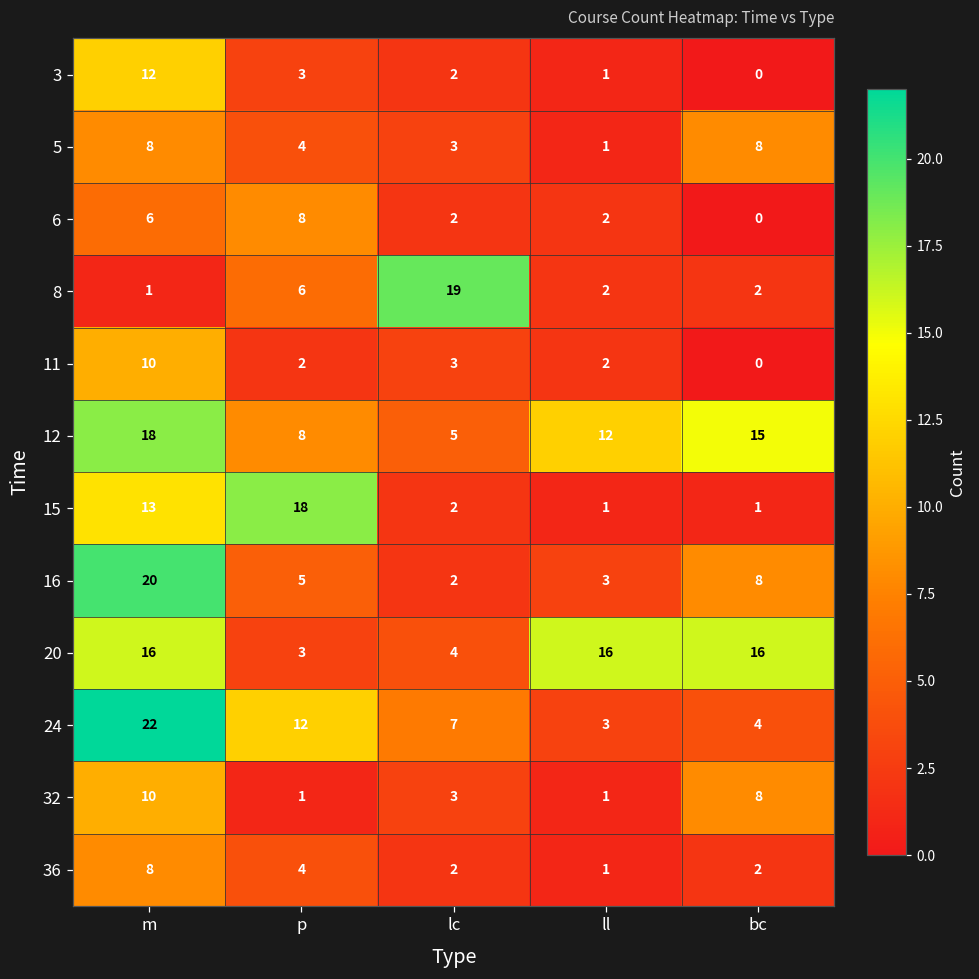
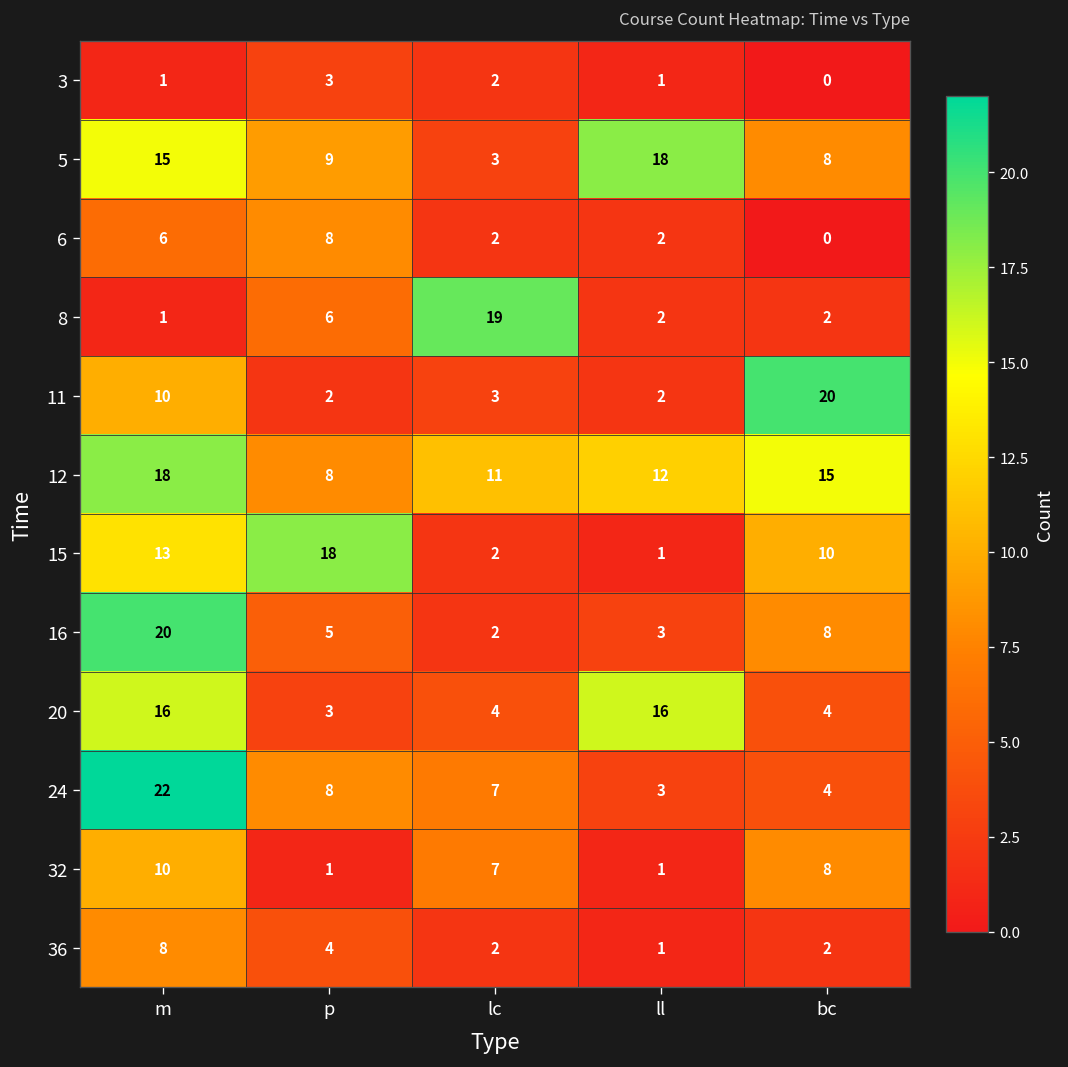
  {
    "3": {
-     "m": 12,
+     "m": 1,
      "p": 3,
      "lc": 2,
      "ll": 1,
      "bc": 0
    },
    "5": {
-     "m": 8,
-     "p": 4,
+     "m": 15,
+     "p": 9,
      "lc": 3,
-     "ll": 1,
+     "ll": 18,
      "bc": 8
    },
    "6": {
      "m": 6,
      "p": 8,
      "lc": 2,
      "ll": 2,
      "bc": 0
    },
    "8": {
      "m": 1,
      "p": 6,
      "lc": 19,
      "ll": 2,
      "bc": 2
    },
    "11": {
      "m": 10,
      "p": 2,
      "lc": 3,
      "ll": 2,
-     "bc": 0
+     "bc": 20
    },
    "12": {
      "m": 18,
      "p": 8,
-     "lc": 5,
+     "lc": 11,
      "ll": 12,
      "bc": 15
    },
    "15": {
      "m": 13,
      "p": 18,
      "lc": 2,
      "ll": 1,
-     "bc": 1
+     "bc": 10
    },
    "16": {
      "m": 20,
      "p": 5,
      "lc": 2,
      "ll": 3,
      "bc": 8
    },
    "20": {
      "m": 16,
      "p": 3,
      "lc": 4,
      "ll": 16,
-     "bc": 16
+     "bc": 4
    },
    "24": {
      "m": 22,
-     "p": 12,
+     "p": 8,
      "lc": 7,
      "ll": 3,
      "bc": 4
    },
    "32": {
      "m": 10,
      "p": 1,
-     "lc": 3,
+     "lc": 7,
      "ll": 1,
      "bc": 8
    },
    "36": {
      "m": 8,
      "p": 4,
      "lc": 2,
      "ll": 1,
      "bc": 2
    }
  }
